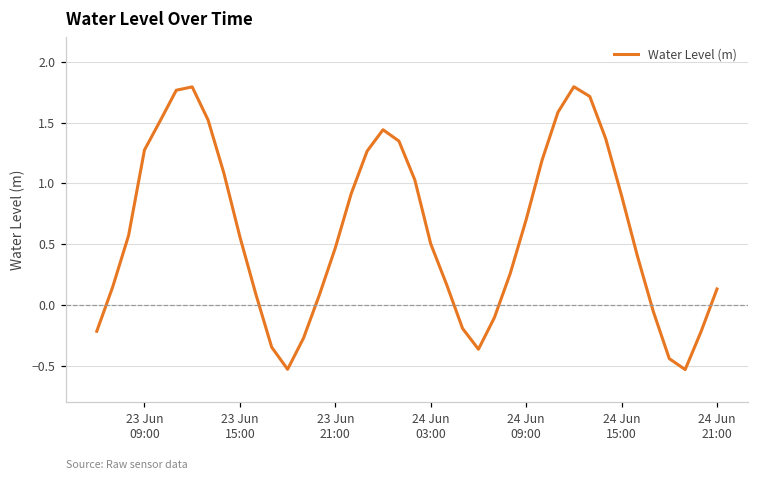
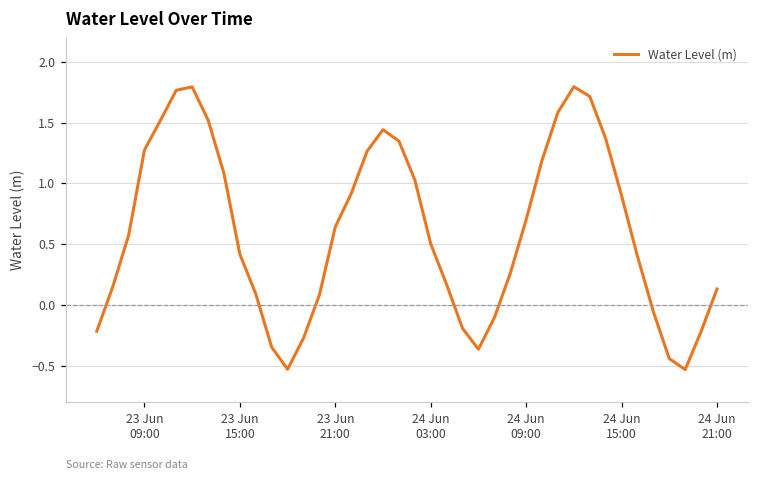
  {
    "23 Jun 09:00": 1.27,
-   "23 Jun 15:00": 0.56,
-   "23 Jun 21:00": 0.47,
+   "23 Jun 15:00": 0.42,
+   "23 Jun 21:00": 0.64,
    "24 Jun 03:00": 0.50,
    "24 Jun 09:00": 0.70,
    "24 Jun 15:00": 0.90,
    "24 Jun 21:00": 0.13
  }
